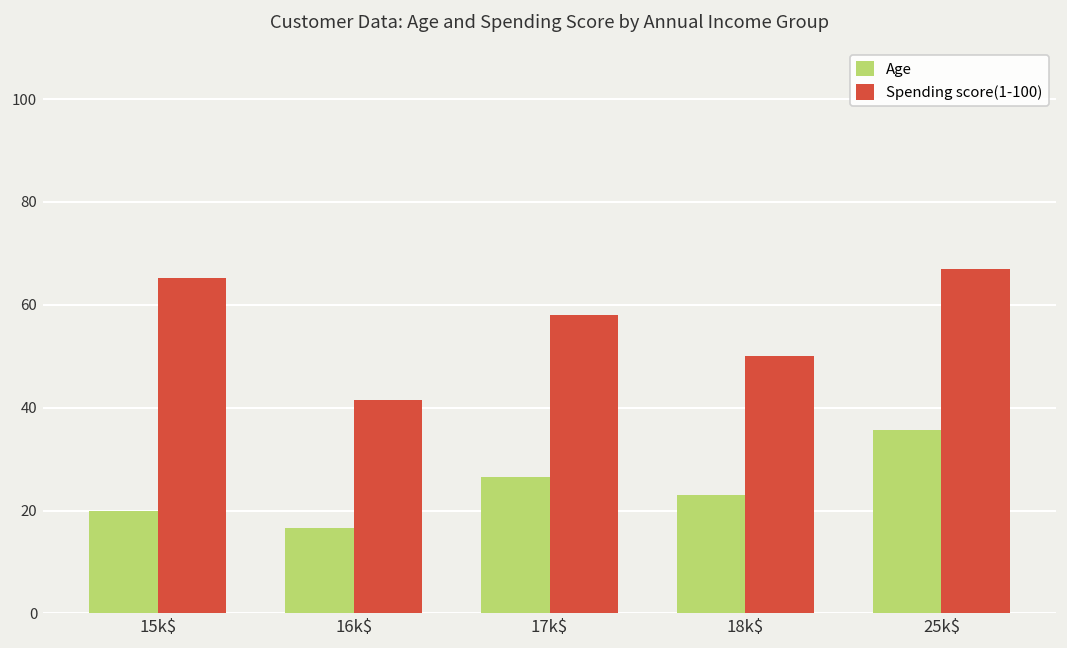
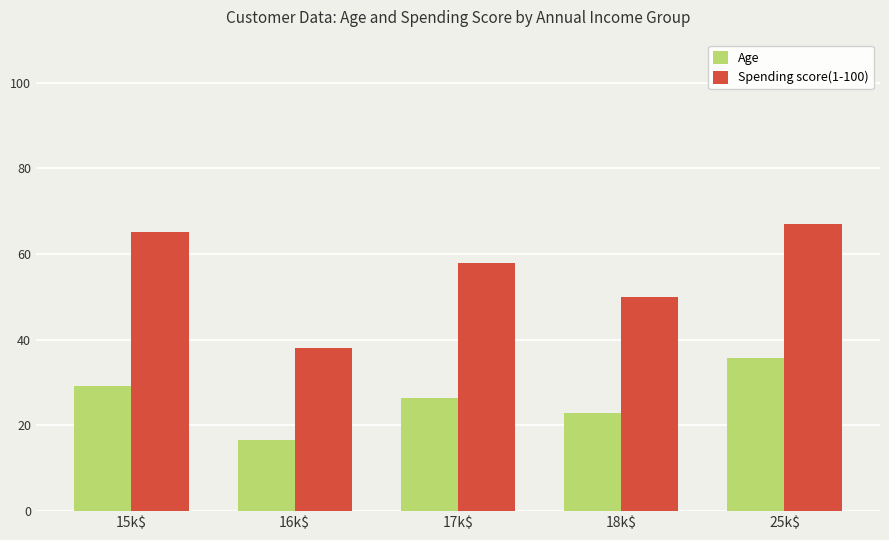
  {
    "Age": {
-     "15k$": 20,
+     "15k$": 29,
      "16k$": 17,
      "17k$": 27,
      "18k$": 23,
      "25k$": 36
    },
    "Spending score(1-100)": {
      "15k$": 65,
-     "16k$": 42,
+     "16k$": 38,
      "17k$": 58,
      "18k$": 50,
      "25k$": 67
    }
  }
